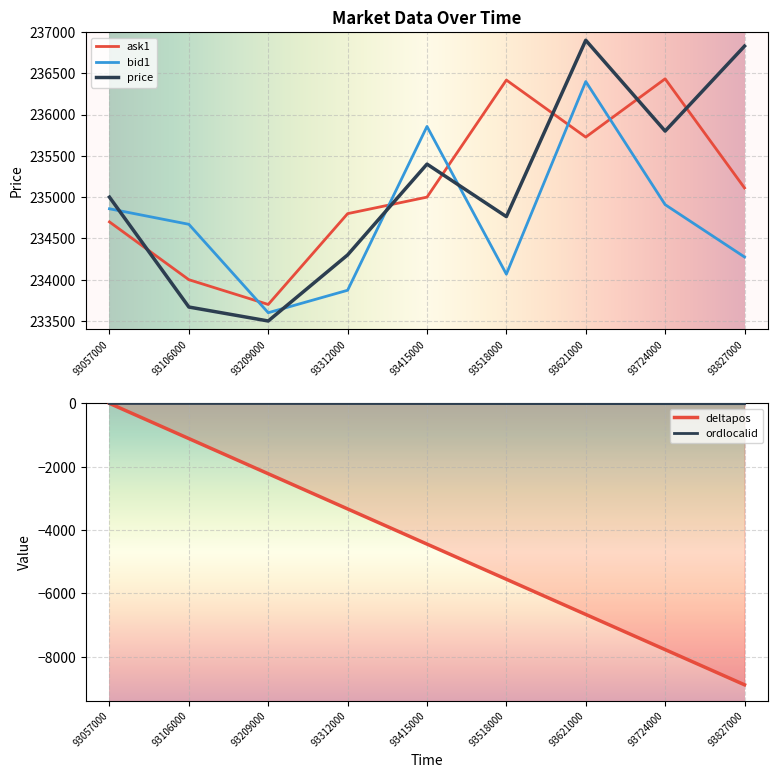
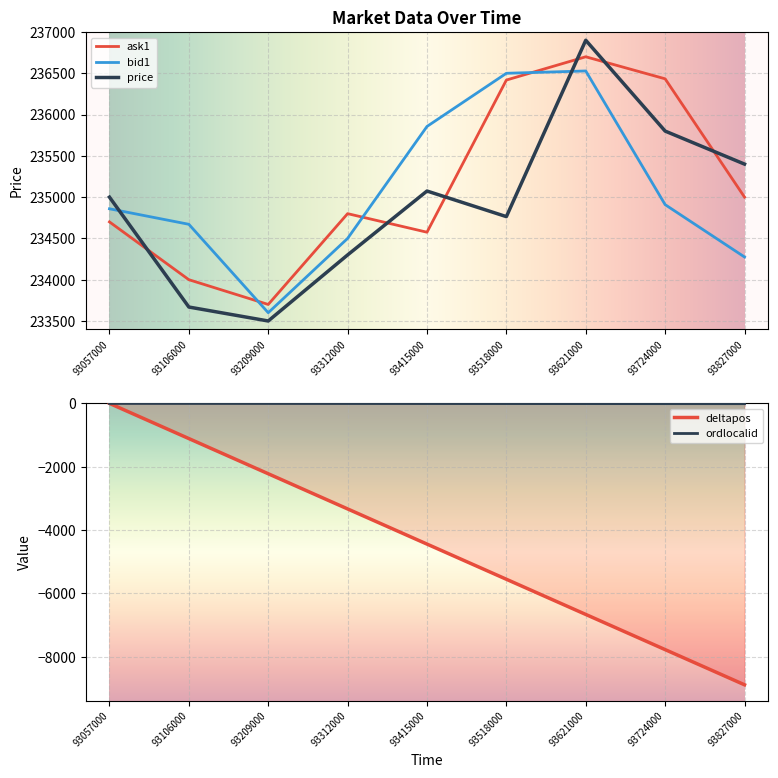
  {
    "Market Data Over Time": {
      "ask1": {
        "93057000": 234700,
        "93106000": 234000,
        "93209000": 233700,
        "93312000": 234800,
-       "93415000": 235000,
+       "93415000": 234600,
        "93518000": 236400,
-       "93621000": 235700,
+       "93621000": 236700,
        "93724000": 236400,
-       "93827000": 235100
+       "93827000": 235000
      },
      "bid1": {
        "93057000": 234900,
        "93106000": 234700,
        "93209000": 233600,
-       "93312000": 233900,
+       "93312000": 234500,
        "93415000": 235900,
-       "93518000": 234100,
-       "93621000": 236400,
+       "93518000": 236500,
+       "93621000": 236500,
        "93724000": 234900,
        "93827000": 234300
      },
      "price": {
        "93057000": 235000,
        "93106000": 233700,
        "93209000": 233500,
        "93312000": 234300,
-       "93415000": 235400,
+       "93415000": 235100,
        "93518000": 234800,
        "93621000": 236900,
        "93724000": 235800,
-       "93827000": 236800
+       "93827000": 235400
      }
    }
  }
